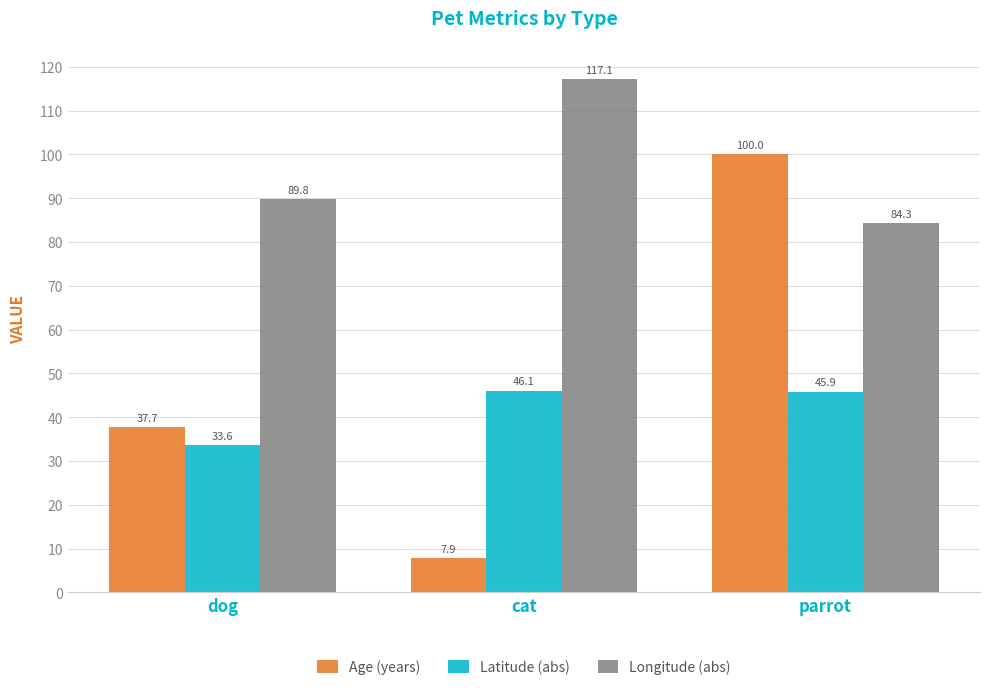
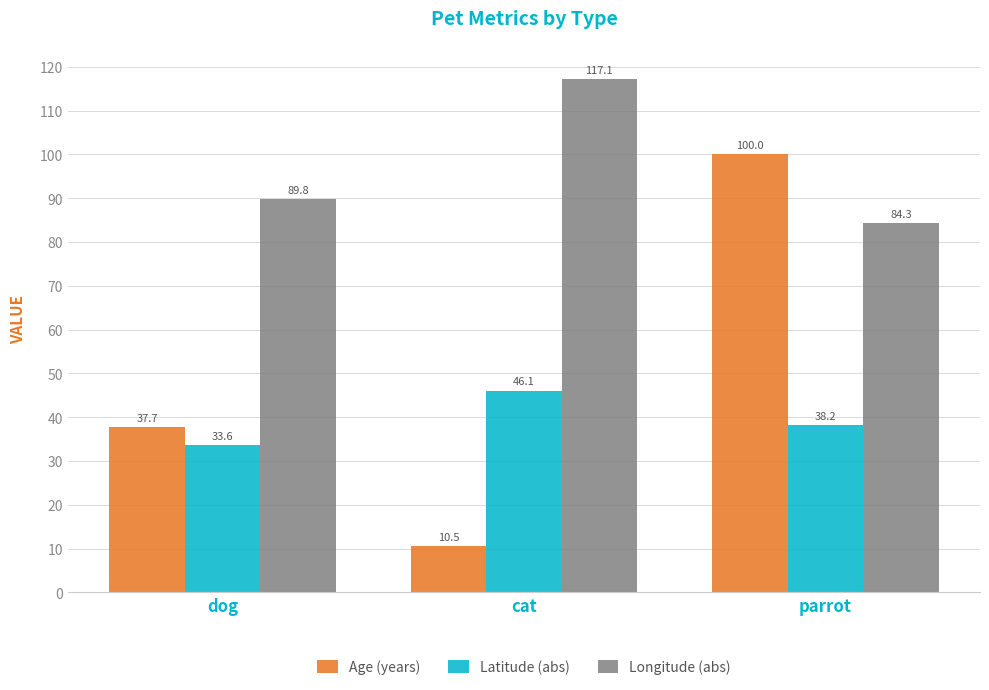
  {
    "Age (years)": {
      "dog": 37.7,
-     "cat": 7.9,
+     "cat": 10.5,
      "parrot": 100.0
    },
    "Latitude (abs)": {
      "dog": 33.6,
      "cat": 46.1,
-     "parrot": 45.9
+     "parrot": 38.2
    },
    "Longitude (abs)": {
      "dog": 89.8,
      "cat": 117.1,
      "parrot": 84.3
    }
  }
